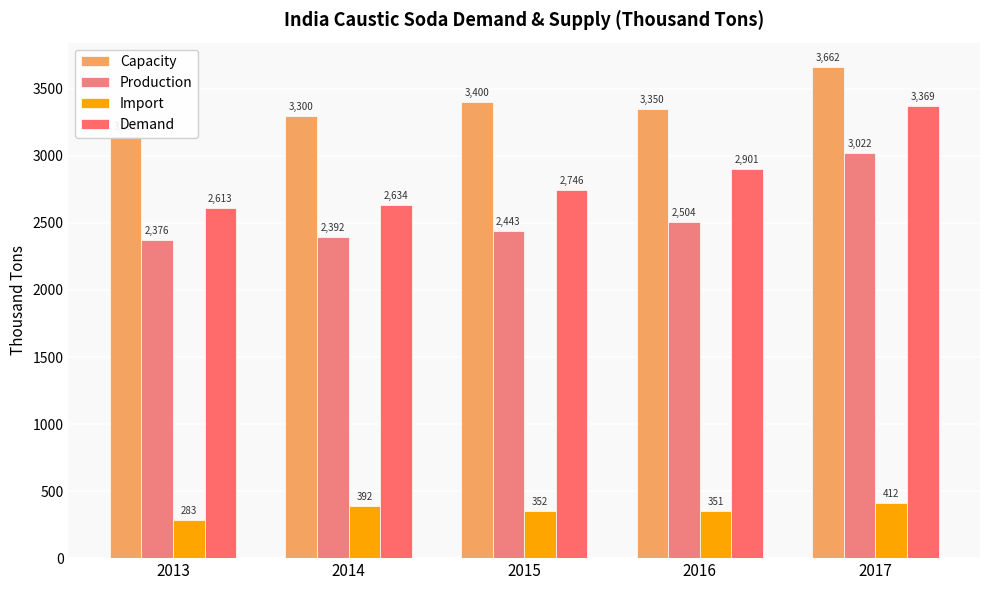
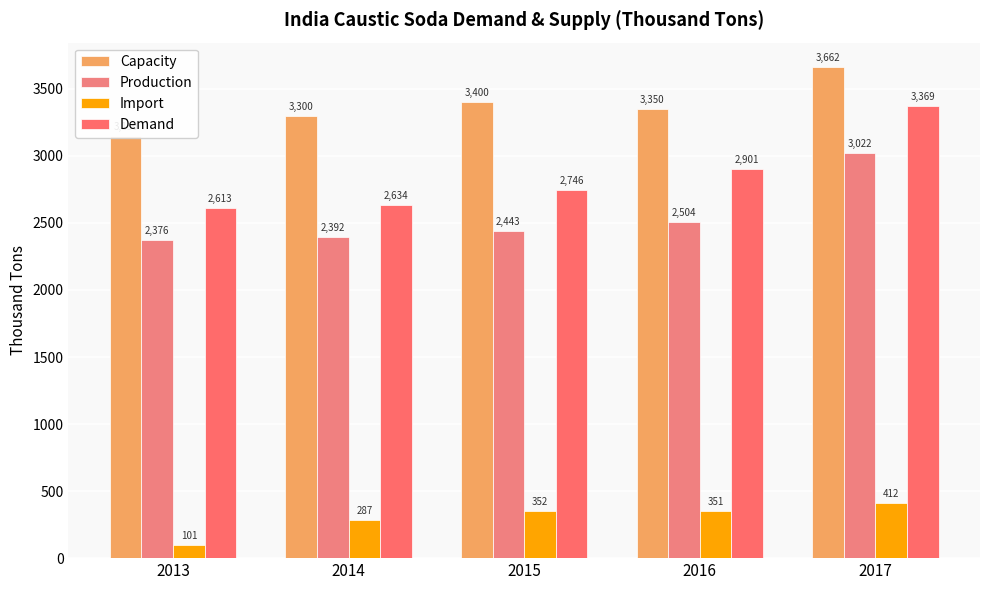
  {
    "Import": {
-     "2013": 283,
-     "2014": 392,
+     "2013": 101,
+     "2014": 287,
      "2015": 352,
      "2016": 351,
      "2017": 412
    }
  }
